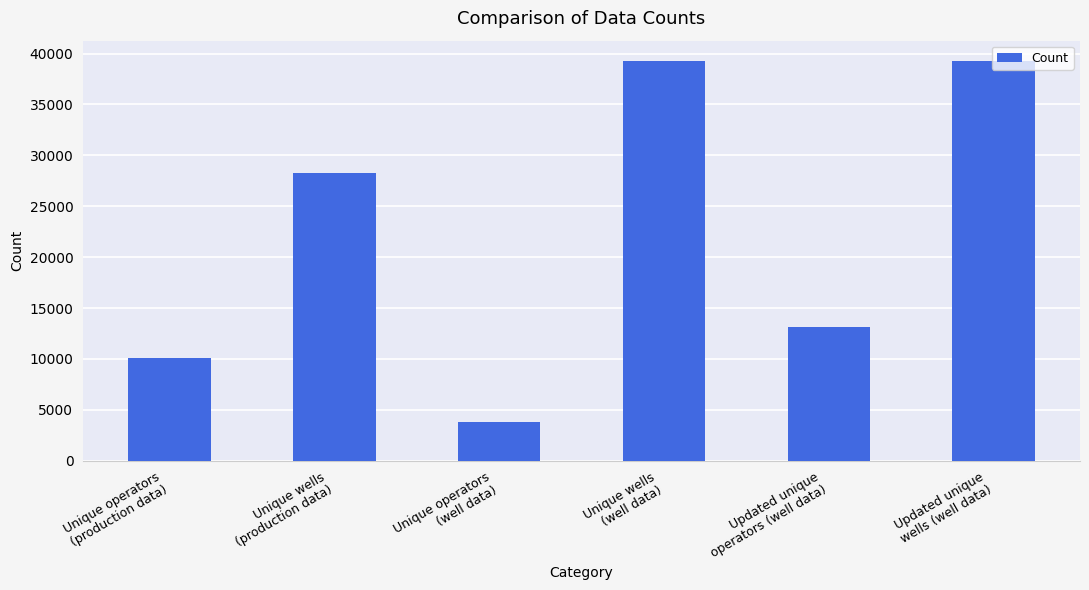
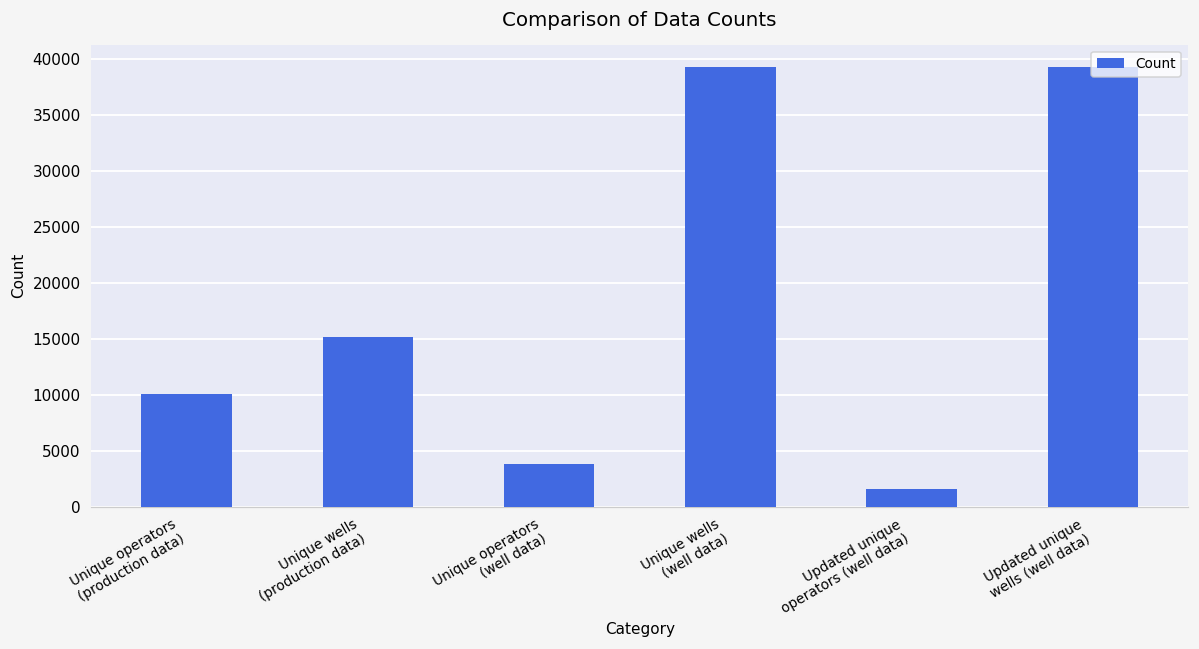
  {
    "Unique operators (production data)": 10100,
-   "Unique wells (production data)": 28300,
+   "Unique wells (production data)": 15200,
    "Unique operators (well data)": 3800,
    "Unique wells (well data)": 39300,
-   "Updated unique operators (well data)": 13200
+   "Updated unique operators (well data)": 1600
  }
